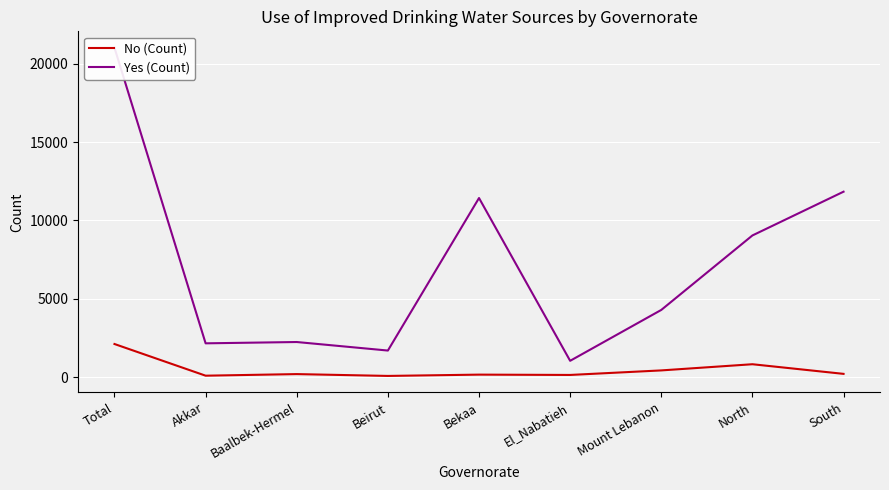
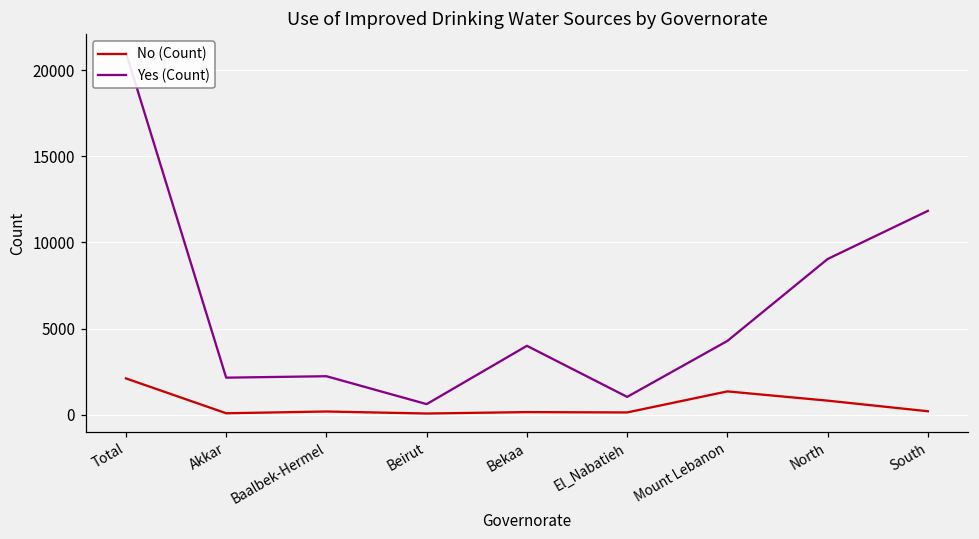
  {
    "No (Count)": {
      "Total": 2100,
      "Akkar": 100,
      "Baalbek-Hermel": 200,
      "Beirut": 100,
      "Bekaa": 200,
      "El_Nabatieh": 100,
-     "Mount Lebanon": 400,
+     "Mount Lebanon": 1400,
      "North": 800,
      "South": 200
    },
    "Yes (Count)": {
      "Akkar": 2200,
      "Baalbek-Hermel": 2200,
-     "Beirut": 1700,
-     "Bekaa": 11400,
+     "Beirut": 600,
+     "Bekaa": 4000,
      "El_Nabatieh": 1000,
      "Mount Lebanon": 4300,
      "North": 9000,
      "South": 11800
    }
  }
